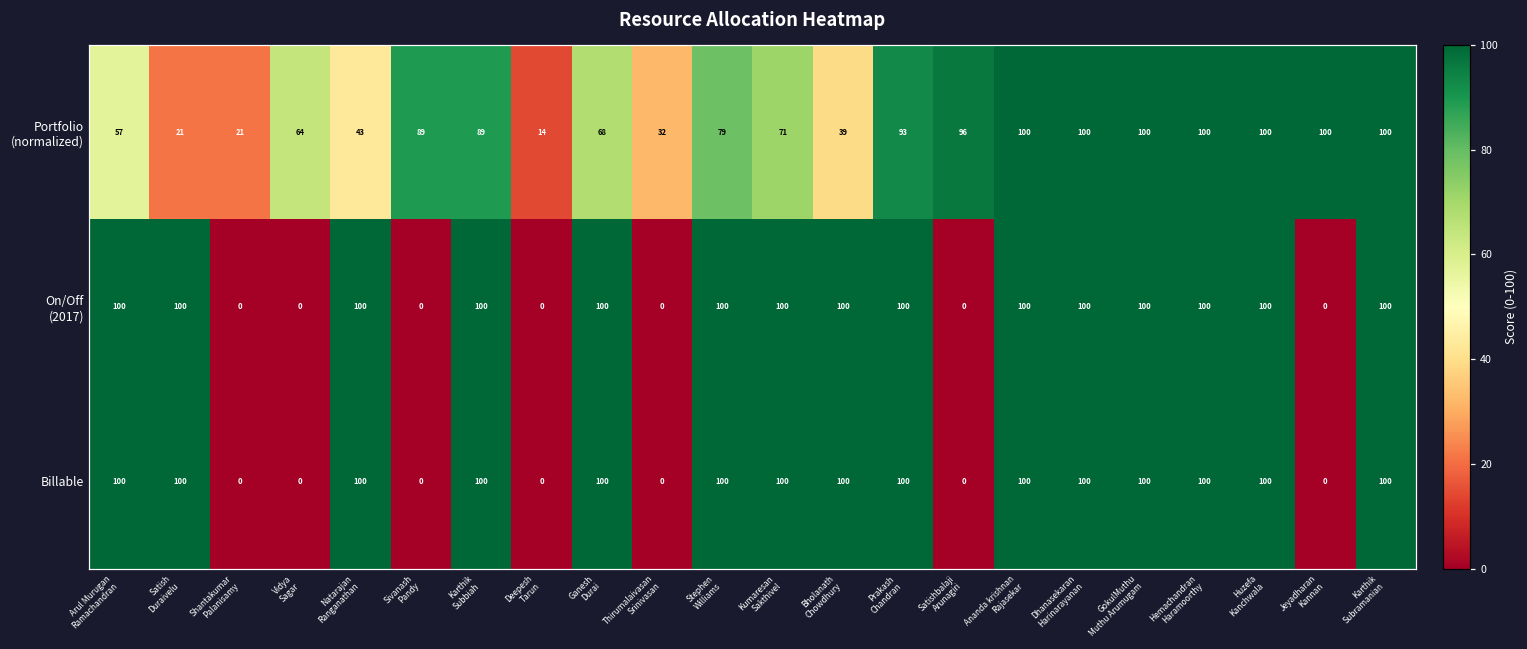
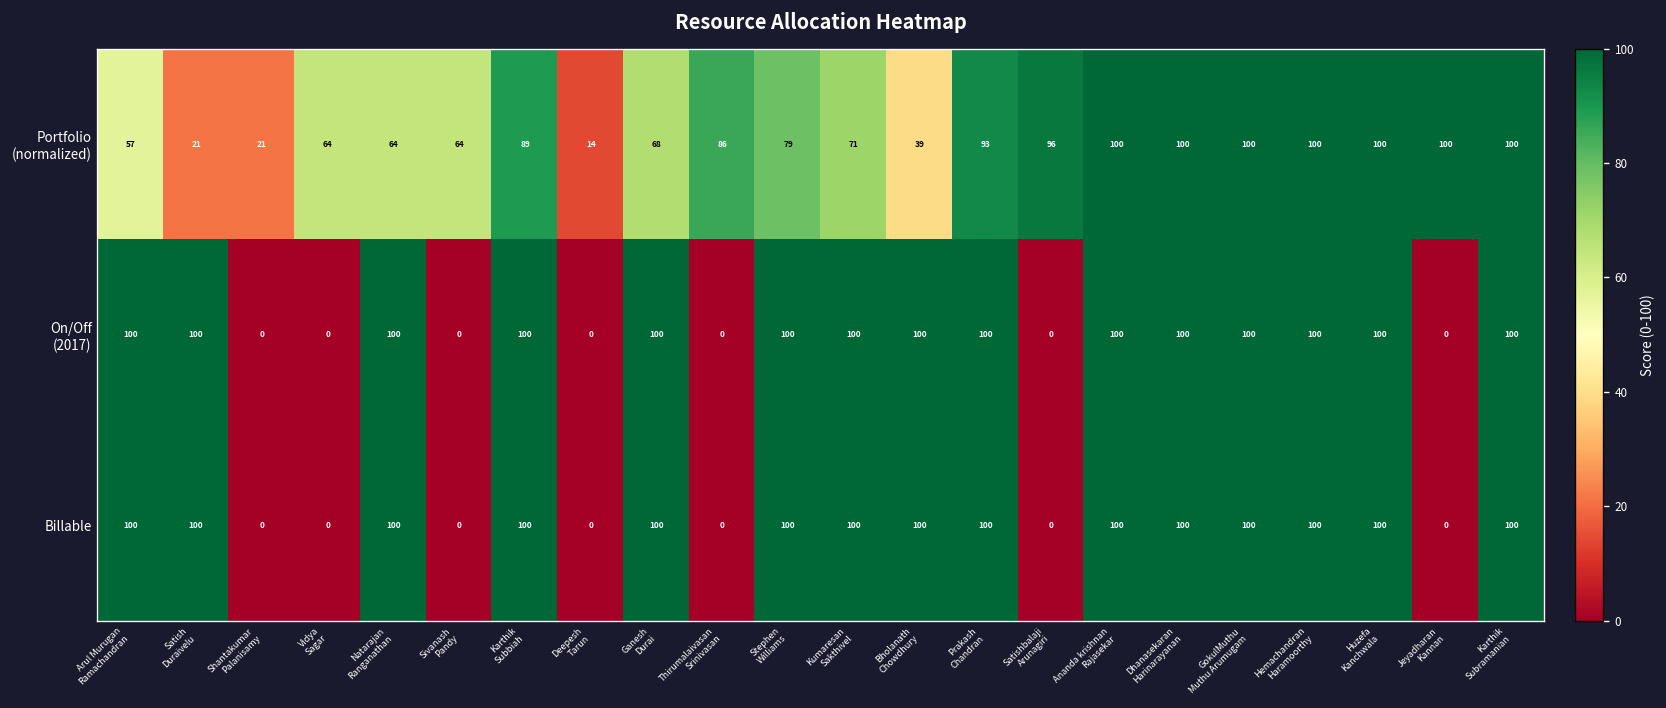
  {
    "Portfolio (normalized)": {
      "Arul Murugan Ramachandran": 57,
      "Satish Duraivelu": 21,
      "Shantakumar Palanisamy": 21,
      "Vidya Sagar": 64,
-     "Natarajan Ranganathan": 43,
-     "Sivanash Pandy": 89,
+     "Natarajan Ranganathan": 64,
+     "Sivanash Pandy": 64,
      "Karthik Subbiah": 89,
      "Deepesh Tarun": 14,
      "Ganesh Durai": 68,
-     "Thirumalaivasan Srinivasan": 32,
+     "Thirumalaivasan Srinivasan": 86,
      "Stephen Williams": 79,
      "Kumaresan Sakthivel": 71,
      "Bholanath Chowdhury": 39,
      "Prakash Chandran": 93,
      "Satishbalaji Arunagiri": 96,
      "Ananda krishnan Rajasekar": 100,
      "Dhanasekaran Harinarayanan": 100,
      "GokulMuthu Muthu Arumugam": 100,
      "Hemachandran Haramoorthy": 100,
      "Huzefa Kanchwala": 100,
      "Jeyadharan Kannan": 100,
      "Karthik Subramanian": 100
    },
    "On/Off (2017)": {
      "Arul Murugan Ramachandran": 100,
      "Satish Duraivelu": 100,
      "Shantakumar Palanisamy": 0,
      "Vidya Sagar": 0,
      "Natarajan Ranganathan": 100,
      "Sivanash Pandy": 0,
      "Karthik Subbiah": 100,
      "Deepesh Tarun": 0,
      "Ganesh Durai": 100,
      "Thirumalaivasan Srinivasan": 0,
      "Stephen Williams": 100,
      "Kumaresan Sakthivel": 100,
      "Bholanath Chowdhury": 100,
      "Prakash Chandran": 100,
      "Satishbalaji Arunagiri": 0,
      "Ananda krishnan Rajasekar": 100,
      "Dhanasekaran Harinarayanan": 100,
      "GokulMuthu Muthu Arumugam": 100,
      "Hemachandran Haramoorthy": 100,
      "Huzefa Kanchwala": 100,
      "Jeyadharan Kannan": 0,
      "Karthik Subramanian": 100
    },
    "Billable": {
      "Arul Murugan Ramachandran": 100,
      "Satish Duraivelu": 100,
      "Shantakumar Palanisamy": 0,
      "Vidya Sagar": 0,
      "Natarajan Ranganathan": 100,
      "Sivanash Pandy": 0,
      "Karthik Subbiah": 100,
      "Deepesh Tarun": 0,
      "Ganesh Durai": 100,
      "Thirumalaivasan Srinivasan": 0,
      "Stephen Williams": 100,
      "Kumaresan Sakthivel": 100,
      "Bholanath Chowdhury": 100,
      "Prakash Chandran": 100,
      "Satishbalaji Arunagiri": 0,
      "Ananda krishnan Rajasekar": 100,
      "Dhanasekaran Harinarayanan": 100,
      "GokulMuthu Muthu Arumugam": 100,
      "Hemachandran Haramoorthy": 100,
      "Huzefa Kanchwala": 100,
      "Jeyadharan Kannan": 0,
      "Karthik Subramanian": 100
    }
  }
